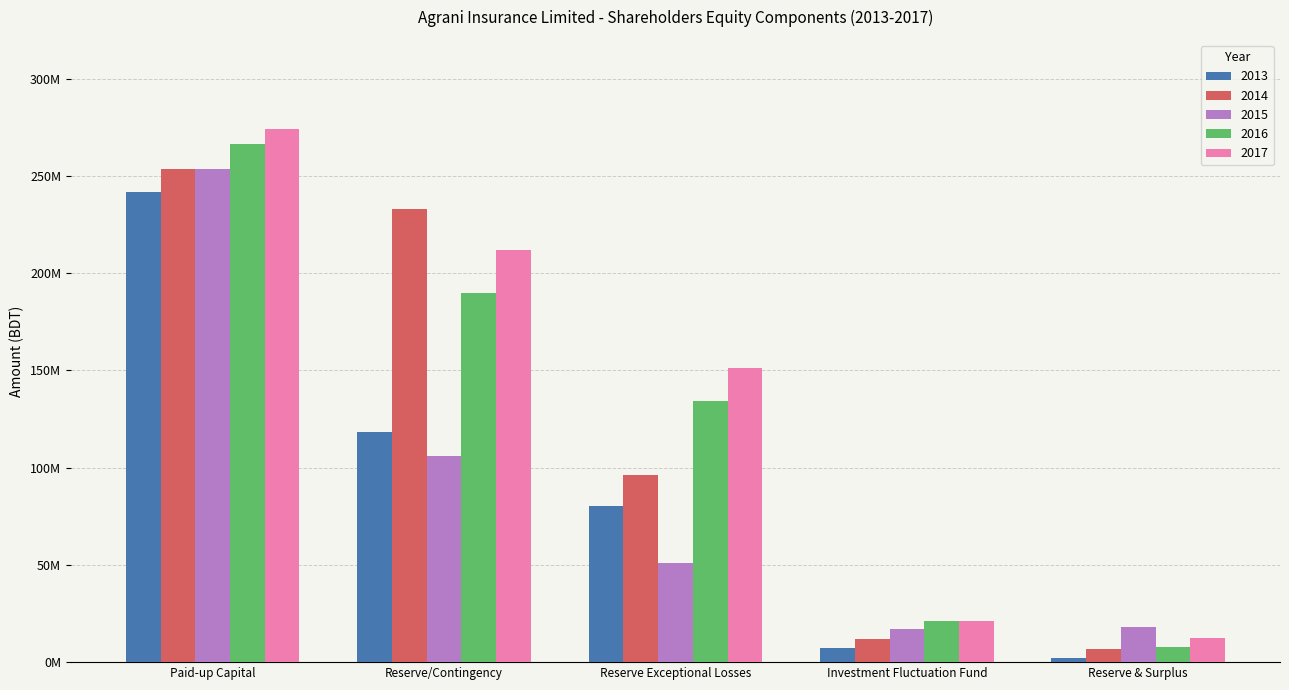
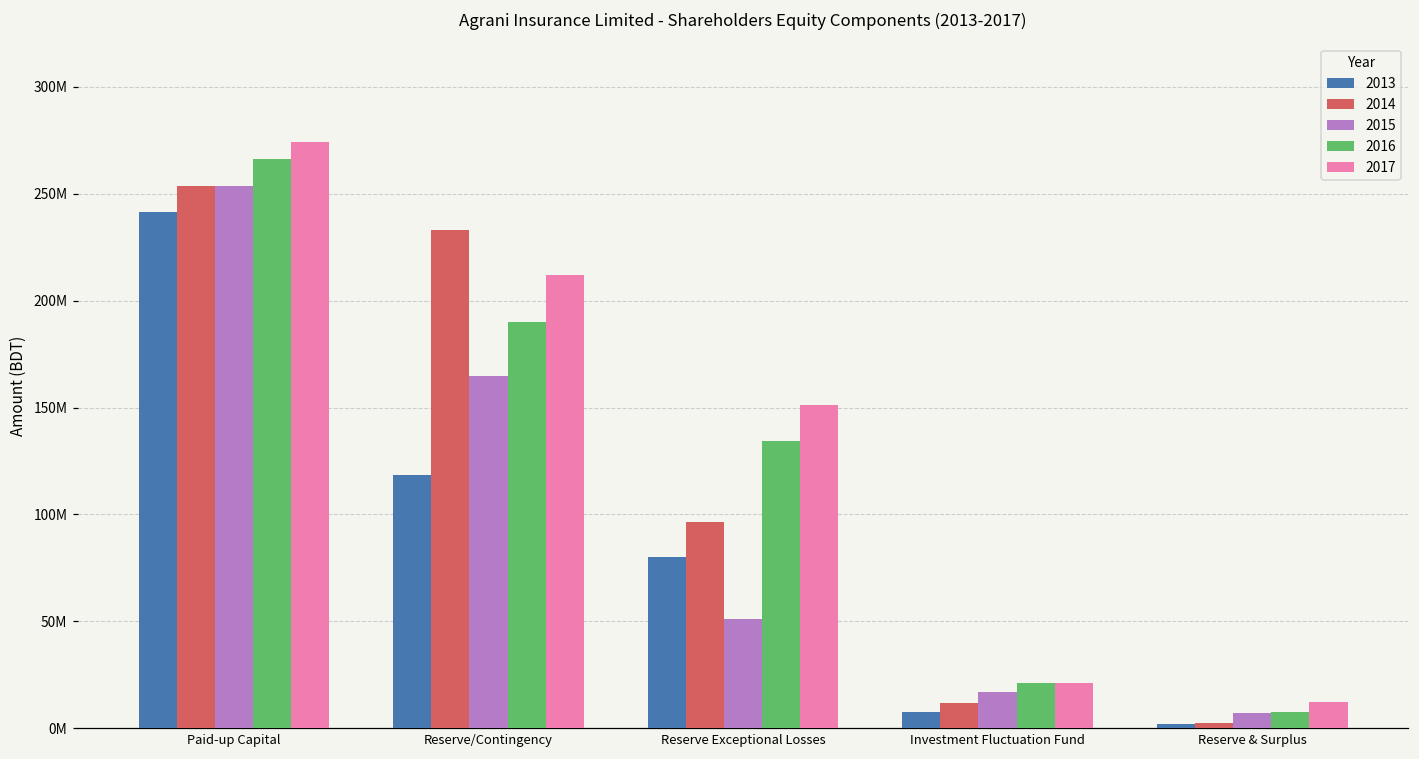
  {
    "2013": {
      "Paid-up Capital": 242000000,
      "Reserve/Contingency": 119000000,
      "Reserve Exceptional Losses": 80000000,
      "Investment Fluctuation Fund": 8000000,
      "Reserve & Surplus": 2000000
    },
    "2014": {
      "Paid-up Capital": 254000000,
      "Reserve/Contingency": 233000000,
      "Reserve Exceptional Losses": 96000000,
      "Investment Fluctuation Fund": 12000000,
-     "Reserve & Surplus": 7000000
+     "Reserve & Surplus": 3000000
    },
    "2015": {
      "Paid-up Capital": 254000000,
-     "Reserve/Contingency": 106000000,
+     "Reserve/Contingency": 165000000,
      "Reserve Exceptional Losses": 51000000,
      "Investment Fluctuation Fund": 17000000,
-     "Reserve & Surplus": 18000000
+     "Reserve & Surplus": 7000000
    },
    "2016": {
      "Paid-up Capital": 266000000,
      "Reserve/Contingency": 190000000,
      "Reserve Exceptional Losses": 134000000,
      "Investment Fluctuation Fund": 21000000,
      "Reserve & Surplus": 8000000
    },
    "2017": {
      "Paid-up Capital": 274000000,
      "Reserve/Contingency": 212000000,
      "Reserve Exceptional Losses": 151000000,
      "Investment Fluctuation Fund": 21000000,
      "Reserve & Surplus": 12000000
    }
  }
